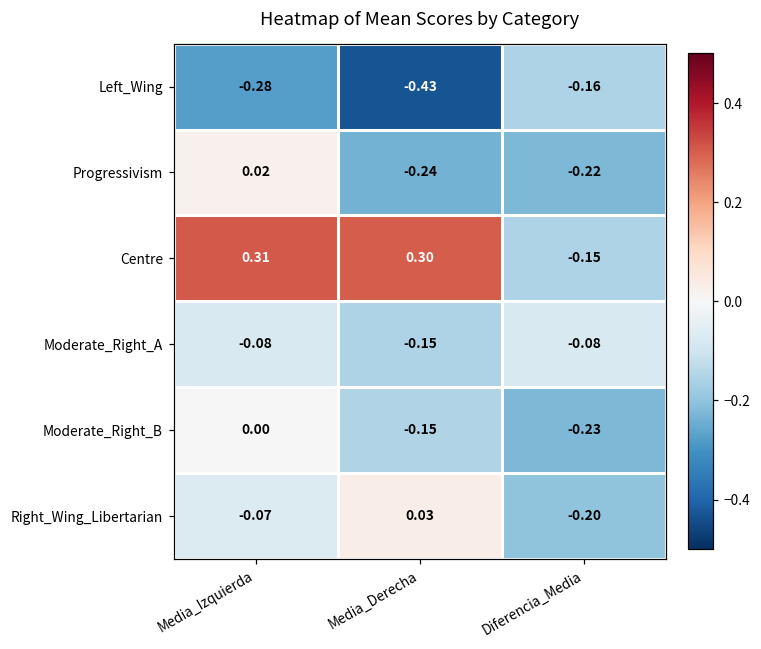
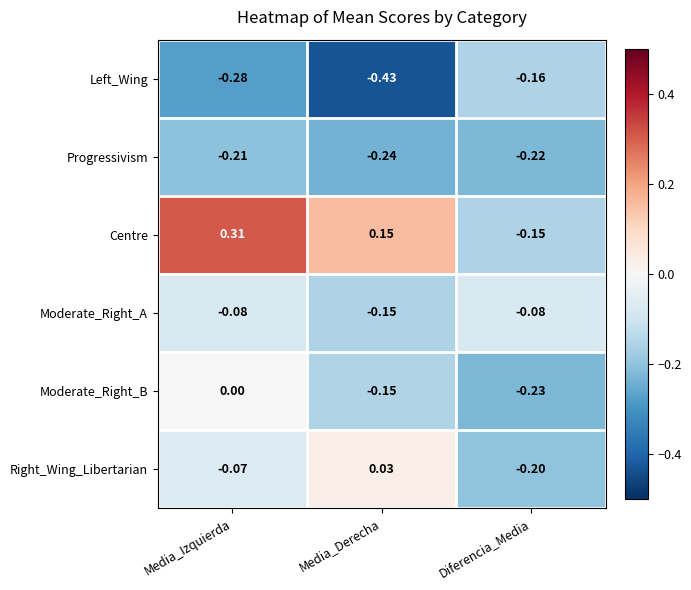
  {
    "Left_Wing": {
      "Media_Izquierda": -0.28,
      "Media_Derecha": -0.43,
      "Diferencia_Media": -0.16
    },
    "Progressivism": {
-     "Media_Izquierda": 0.02,
+     "Media_Izquierda": -0.21,
      "Media_Derecha": -0.24,
      "Diferencia_Media": -0.22
    },
    "Centre": {
      "Media_Izquierda": 0.31,
-     "Media_Derecha": 0.30,
+     "Media_Derecha": 0.15,
      "Diferencia_Media": -0.15
    },
    "Moderate_Right_A": {
      "Media_Izquierda": -0.08,
      "Media_Derecha": -0.15,
      "Diferencia_Media": -0.08
    },
    "Moderate_Right_B": {
      "Media_Izquierda": 0.00,
      "Media_Derecha": -0.15,
      "Diferencia_Media": -0.23
    },
    "Right_Wing_Libertarian": {
      "Media_Izquierda": -0.07,
      "Media_Derecha": 0.03,
      "Diferencia_Media": -0.20
    }
  }
